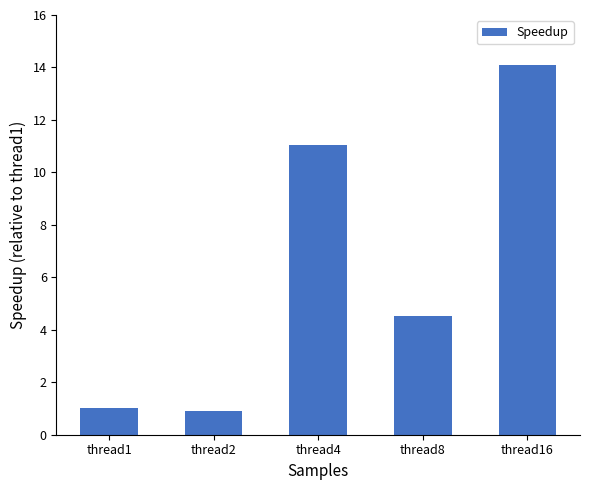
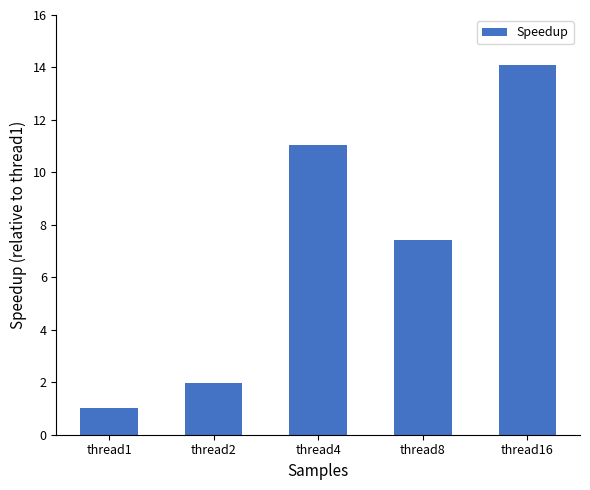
  {
    "thread1": 1.0,
-   "thread2": 0.9,
+   "thread2": 2.0,
    "thread4": 11.1,
-   "thread8": 4.5,
+   "thread8": 7.4,
    "thread16": 14.1
  }
